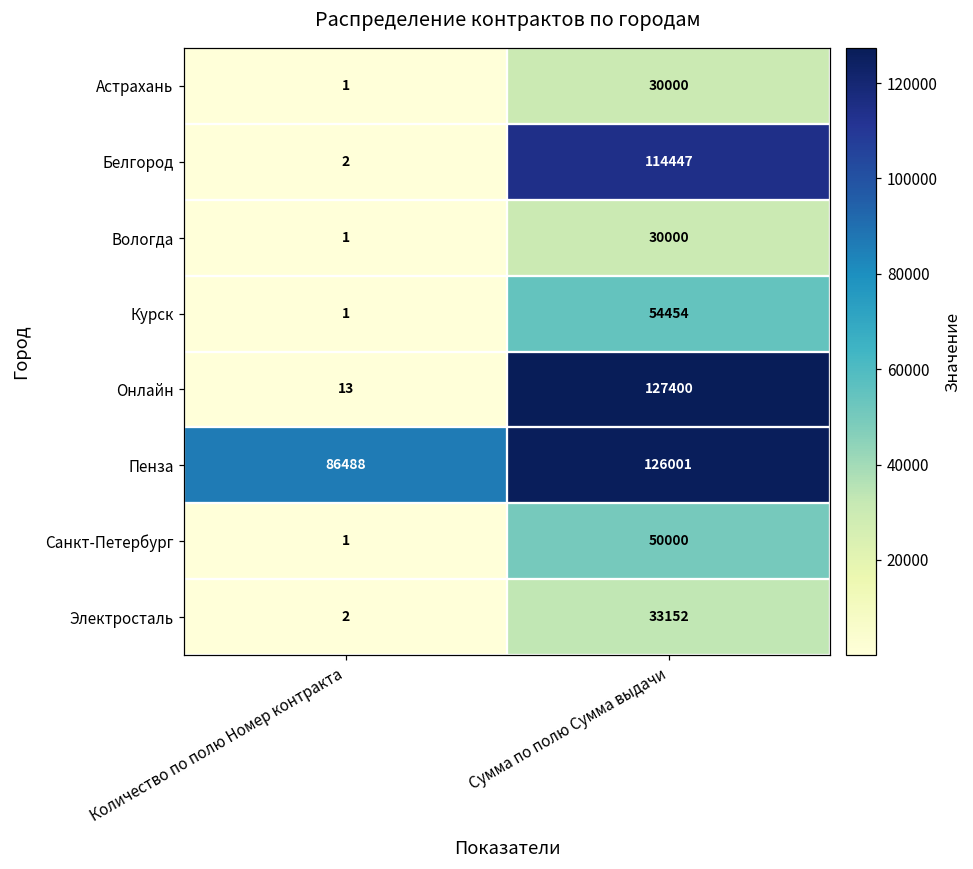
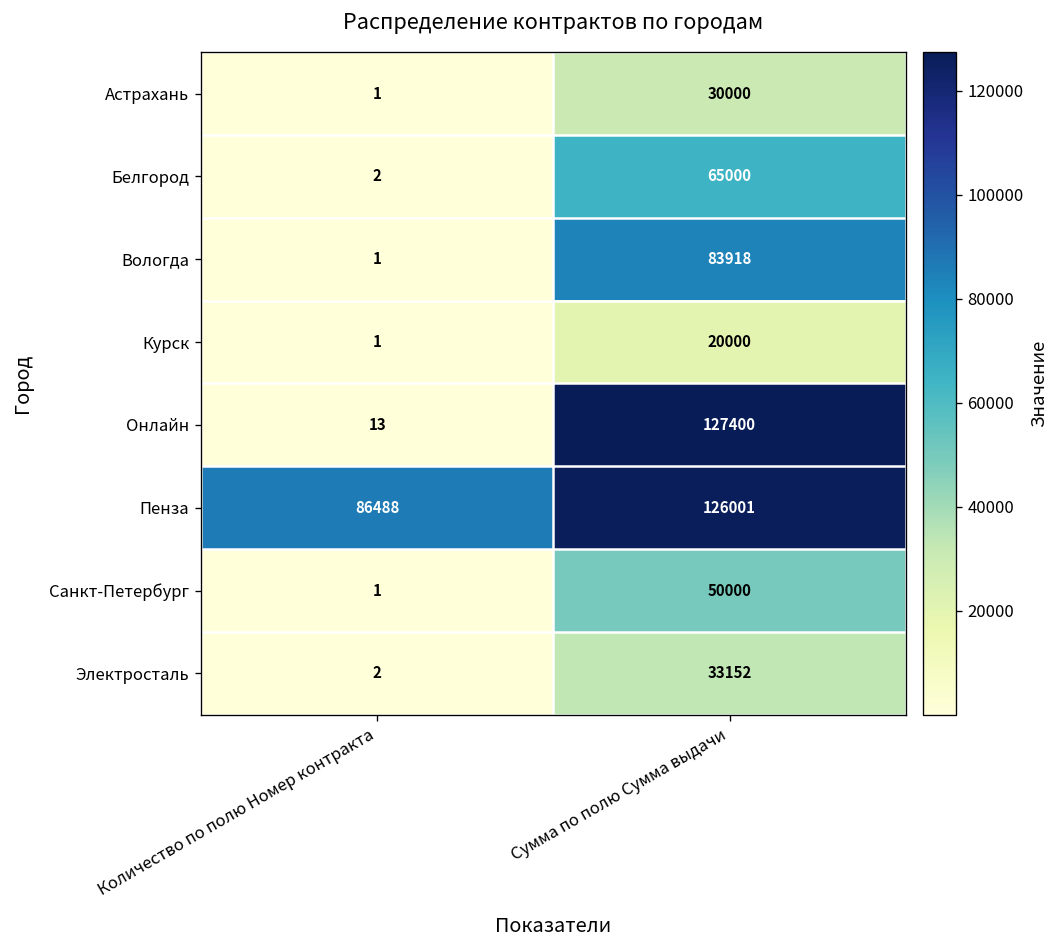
  {
    "Астрахань": {
      "Количество по полю Номер контракта": 1,
      "Сумма по полю Сумма выдачи": 30000
    },
    "Белгород": {
      "Количество по полю Номер контракта": 2,
-     "Сумма по полю Сумма выдачи": 114447
+     "Сумма по полю Сумма выдачи": 65000
    },
    "Вологда": {
      "Количество по полю Номер контракта": 1,
-     "Сумма по полю Сумма выдачи": 30000
+     "Сумма по полю Сумма выдачи": 83918
    },
    "Курск": {
      "Количество по полю Номер контракта": 1,
-     "Сумма по полю Сумма выдачи": 54454
+     "Сумма по полю Сумма выдачи": 20000
    },
    "Онлайн": {
      "Количество по полю Номер контракта": 13,
      "Сумма по полю Сумма выдачи": 127400
    },
    "Пенза": {
      "Количество по полю Номер контракта": 86488,
      "Сумма по полю Сумма выдачи": 126001
    },
    "Санкт-Петербург": {
      "Количество по полю Номер контракта": 1,
      "Сумма по полю Сумма выдачи": 50000
    },
    "Электросталь": {
      "Количество по полю Номер контракта": 2,
      "Сумма по полю Сумма выдачи": 33152
    }
  }
